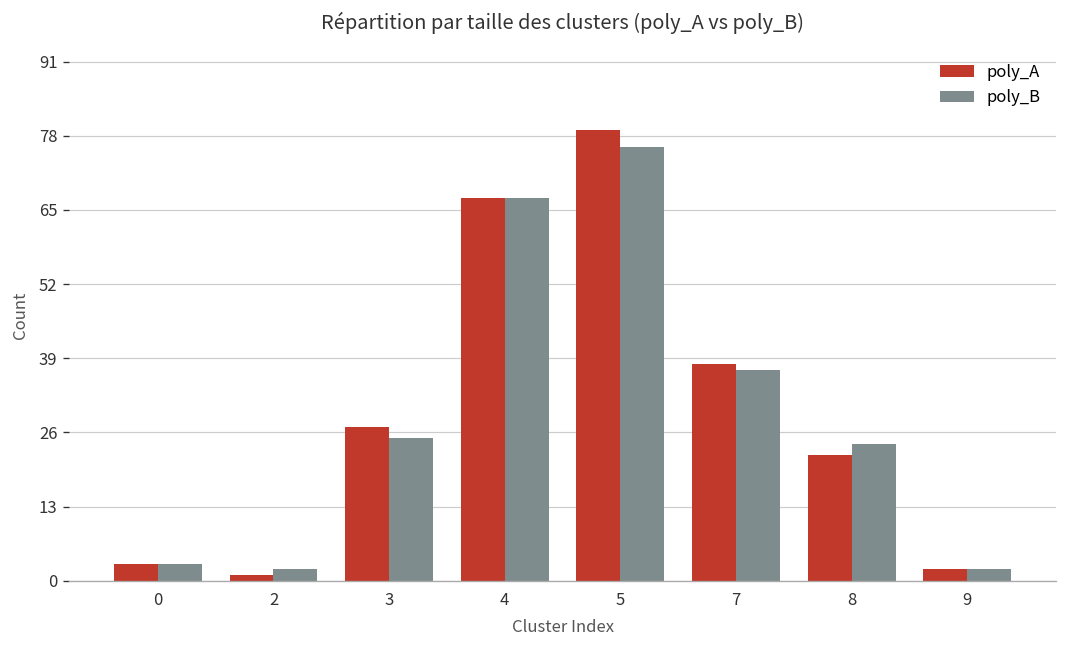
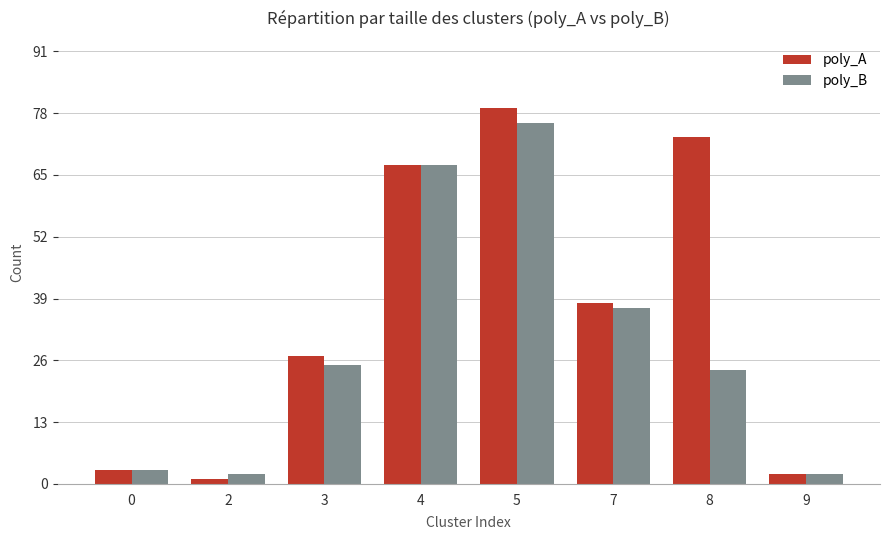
  {
    "poly_A": {
      "0": 3,
      "2": 1,
      "3": 27,
      "4": 67,
      "5": 79,
      "7": 38,
-     "8": 22,
+     "8": 73,
      "9": 2
    },
    "poly_B": {
      "0": 3,
      "2": 2,
      "3": 25,
      "4": 67,
      "5": 76,
      "7": 37,
      "8": 24,
      "9": 2
    }
  }
